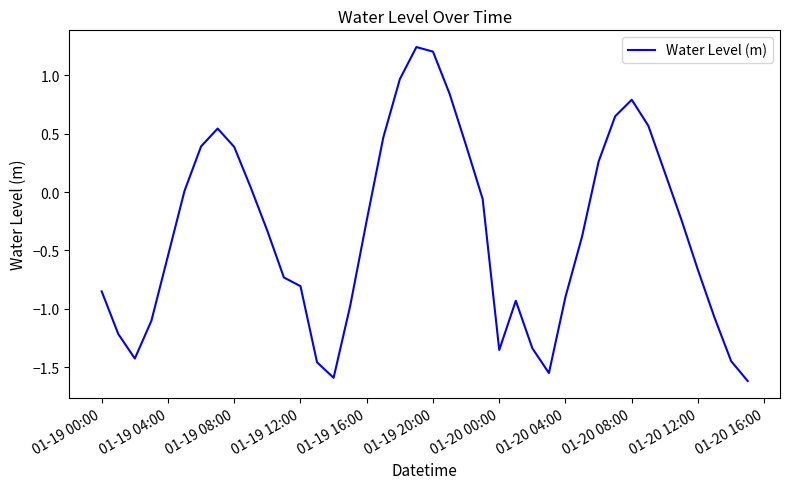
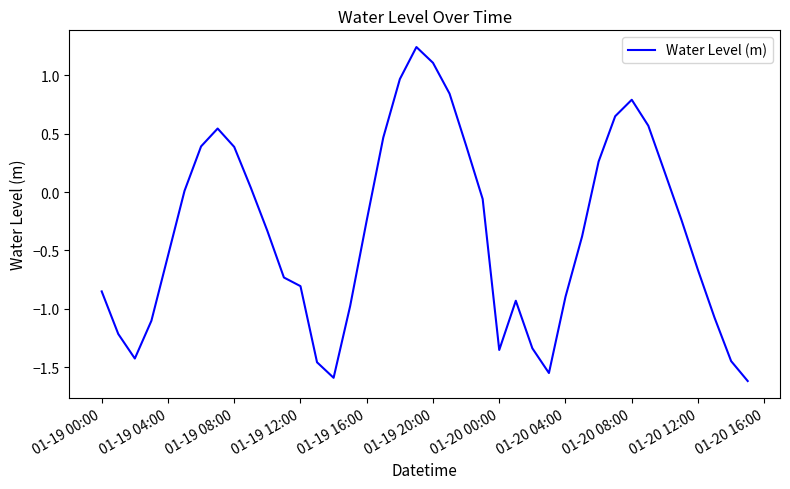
  {
    "01-19 00:00": -0.85,
    "01-19 04:00": -0.55,
    "01-19 08:00": 0.39,
    "01-19 12:00": -0.81,
    "01-19 16:00": -0.24,
-   "01-19 20:00": 1.20,
+   "01-19 20:00": 1.11,
    "01-20 00:00": -1.35,
    "01-20 04:00": -0.90,
    "01-20 08:00": 0.79,
    "01-20 12:00": -0.67
  }
